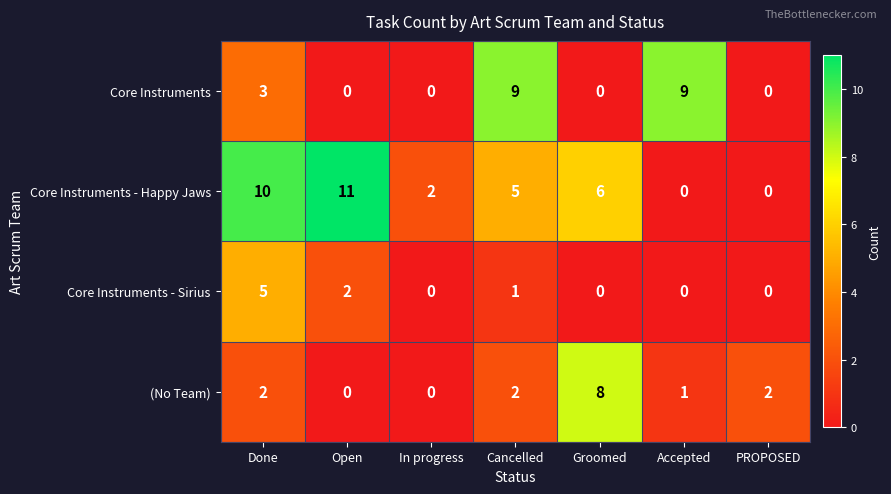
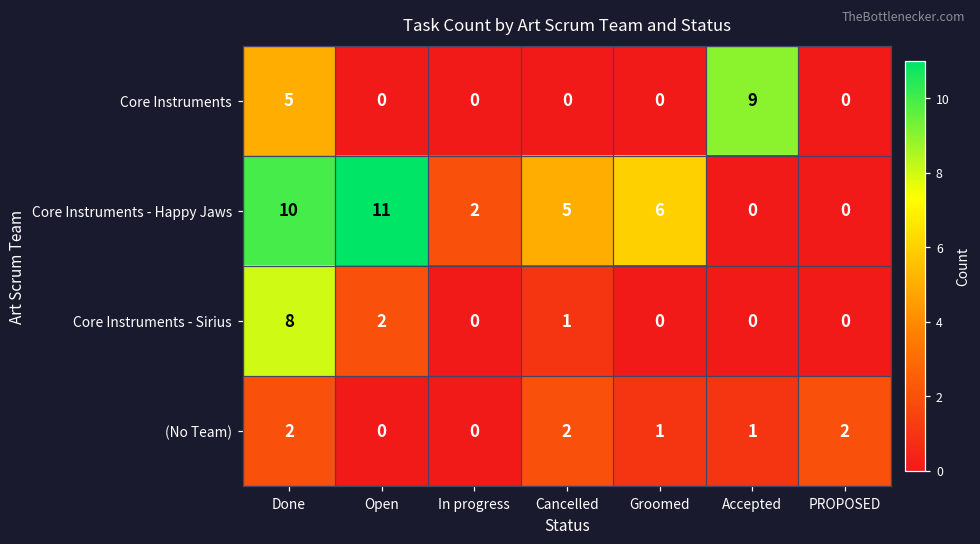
  {
    "Core Instruments": {
-     "Done": 3,
+     "Done": 5,
      "Open": 0,
      "In progress": 0,
-     "Cancelled": 9,
+     "Cancelled": 0,
      "Groomed": 0,
      "Accepted": 9,
      "PROPOSED": 0
    },
    "Core Instruments - Happy Jaws": {
      "Done": 10,
      "Open": 11,
      "In progress": 2,
      "Cancelled": 5,
      "Groomed": 6,
      "Accepted": 0,
      "PROPOSED": 0
    },
    "Core Instruments - Sirius": {
-     "Done": 5,
+     "Done": 8,
      "Open": 2,
      "In progress": 0,
      "Cancelled": 1,
      "Groomed": 0,
      "Accepted": 0,
      "PROPOSED": 0
    },
    "(No Team)": {
      "Done": 2,
      "Open": 0,
      "In progress": 0,
      "Cancelled": 2,
-     "Groomed": 8,
+     "Groomed": 1,
      "Accepted": 1,
      "PROPOSED": 2
    }
  }
